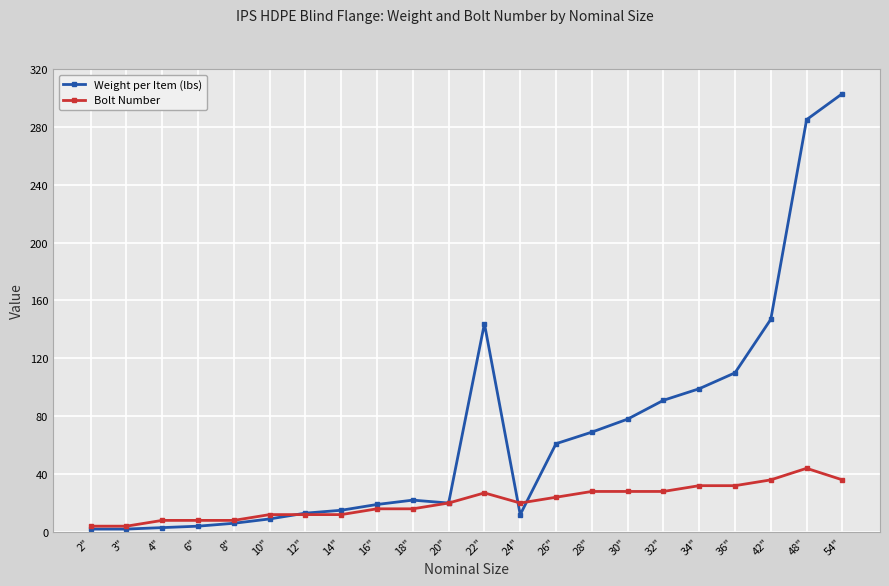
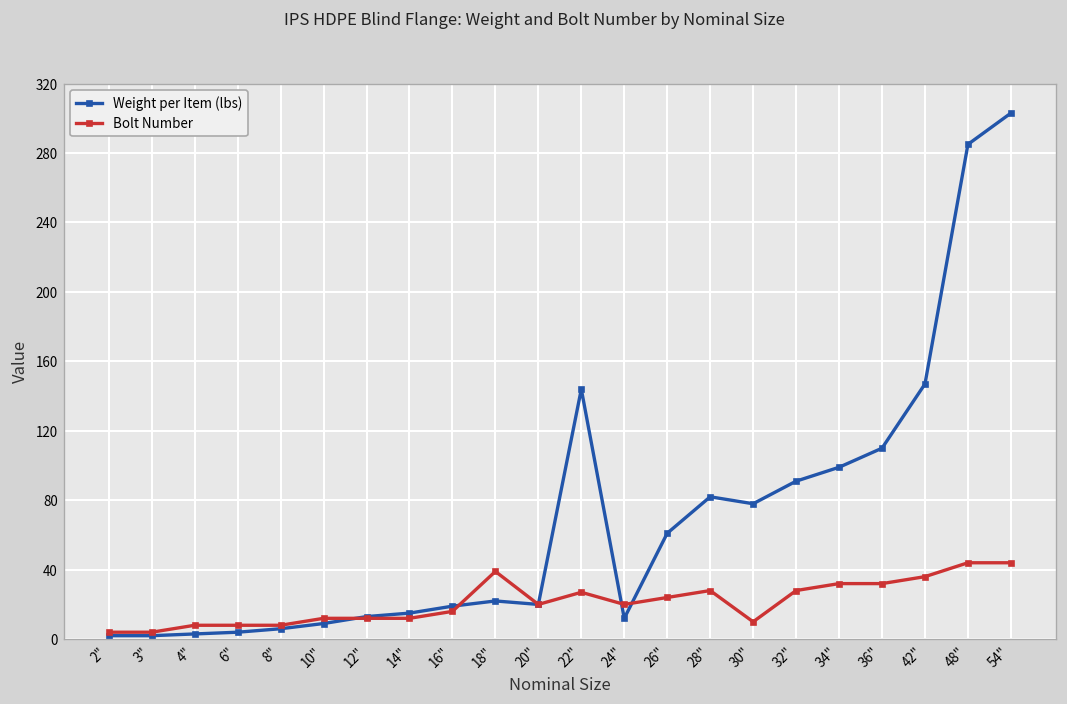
  {
    "Weight per Item (lbs)": {
      "2\"": 2,
      "3\"": 2,
      "4\"": 3,
      "6\"": 4,
      "8\"": 6,
      "10\"": 9,
      "14\"": 15,
      "16\"": 19,
      "18\"": 22,
      "22\"": 144,
      "24\"": 12,
      "26\"": 61,
-     "28\"": 69,
+     "28\"": 82,
      "30\"": 78,
      "32\"": 91,
      "34\"": 99,
      "36\"": 110,
      "42\"": 147,
      "48\"": 285,
      "54\"": 303
    },
    "Bolt Number": {
      "2\"": 4,
      "3\"": 4,
      "4\"": 8,
      "6\"": 8,
      "8\"": 8,
      "10\"": 12,
      "14\"": 12,
      "16\"": 16,
-     "18\"": 16,
+     "18\"": 39,
      "22\"": 27,
      "24\"": 20,
      "26\"": 24,
      "28\"": 28,
-     "30\"": 28,
+     "30\"": 10,
      "32\"": 28,
      "34\"": 32,
      "36\"": 32,
      "42\"": 36,
      "48\"": 44,
-     "54\"": 36
+     "54\"": 44
    }
  }
